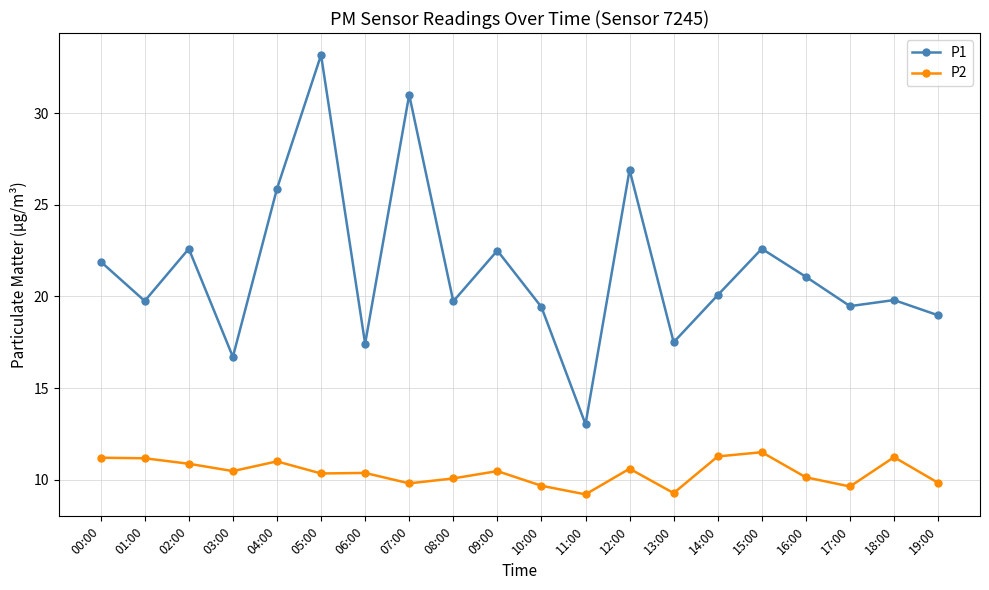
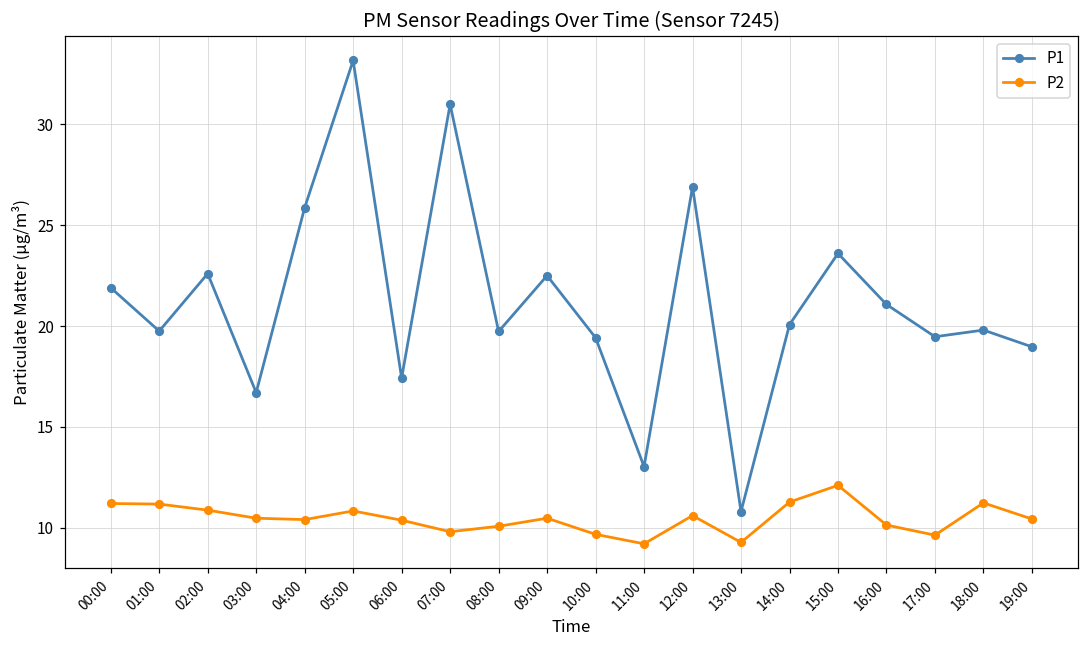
  {
    "P1": {
      "00:00": 21.9,
      "01:00": 19.8,
      "02:00": 22.6,
      "03:00": 16.7,
      "04:00": 25.9,
      "05:00": 33.2,
      "06:00": 17.4,
      "07:00": 31.0,
      "08:00": 19.7,
      "09:00": 22.5,
      "10:00": 19.4,
      "11:00": 13.0,
      "12:00": 26.9,
-     "13:00": 17.5,
+     "13:00": 10.8,
      "14:00": 20.1,
-     "15:00": 22.6,
+     "15:00": 23.6,
      "16:00": 21.1,
      "17:00": 19.5,
      "18:00": 19.8,
      "19:00": 19.0
    },
    "P2": {
      "00:00": 11.2,
      "01:00": 11.2,
      "02:00": 10.9,
      "03:00": 10.5,
-     "04:00": 11.0,
-     "05:00": 10.3,
+     "04:00": 10.4,
+     "05:00": 10.8,
      "06:00": 10.4,
      "07:00": 9.8,
      "08:00": 10.1,
      "09:00": 10.5,
      "10:00": 9.7,
      "11:00": 9.2,
      "12:00": 10.6,
      "13:00": 9.3,
      "14:00": 11.3,
-     "15:00": 11.5,
+     "15:00": 12.1,
      "16:00": 10.1,
      "17:00": 9.6,
      "18:00": 11.2,
-     "19:00": 9.8
+     "19:00": 10.4
    }
  }
